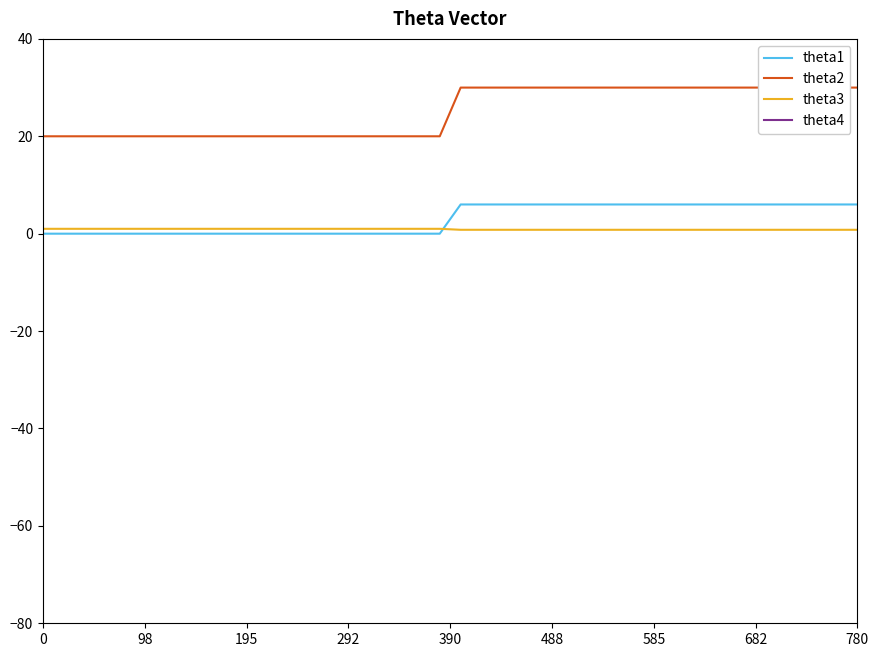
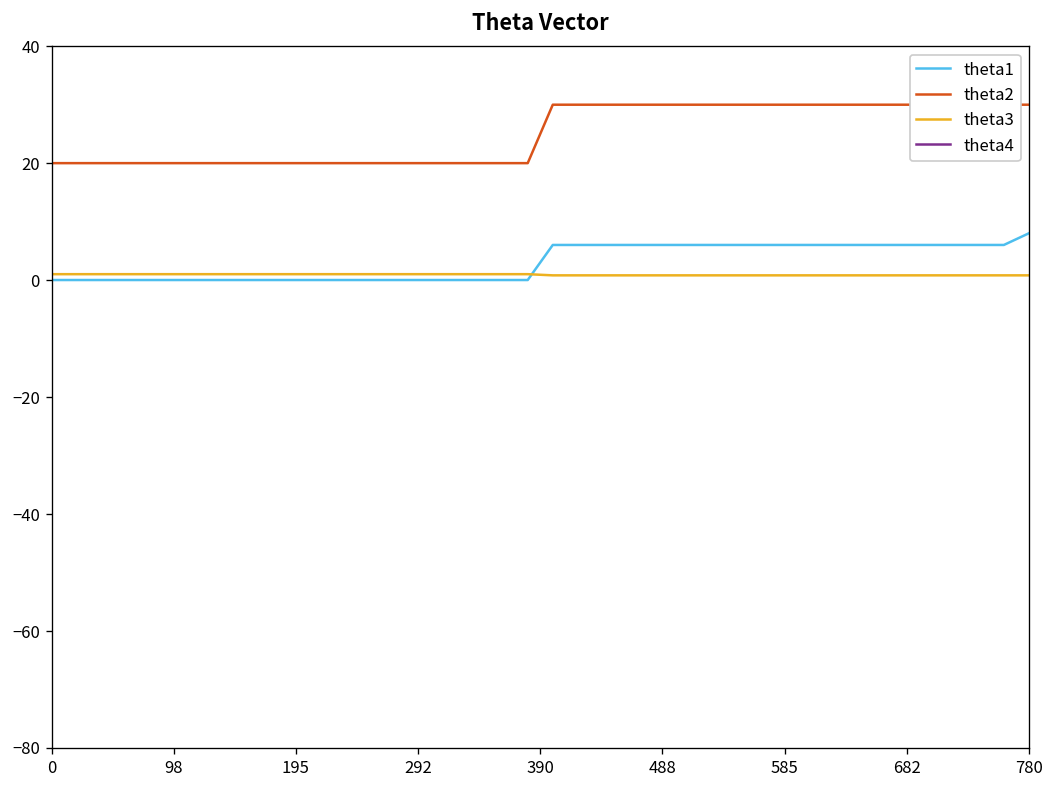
  {
    "theta1": {
      "0": 0,
-     "780": 6
+     "780": 8
    },
    "theta2": {
      "0": 20,
      "780": 30
    },
    "theta3": {
      "0": 1,
      "780": 1
    }
  }
